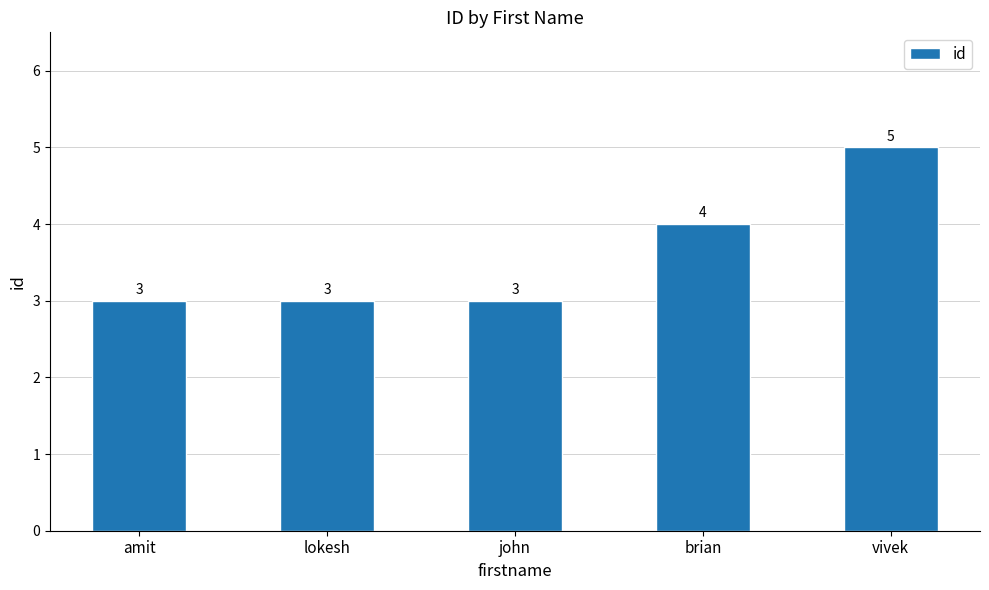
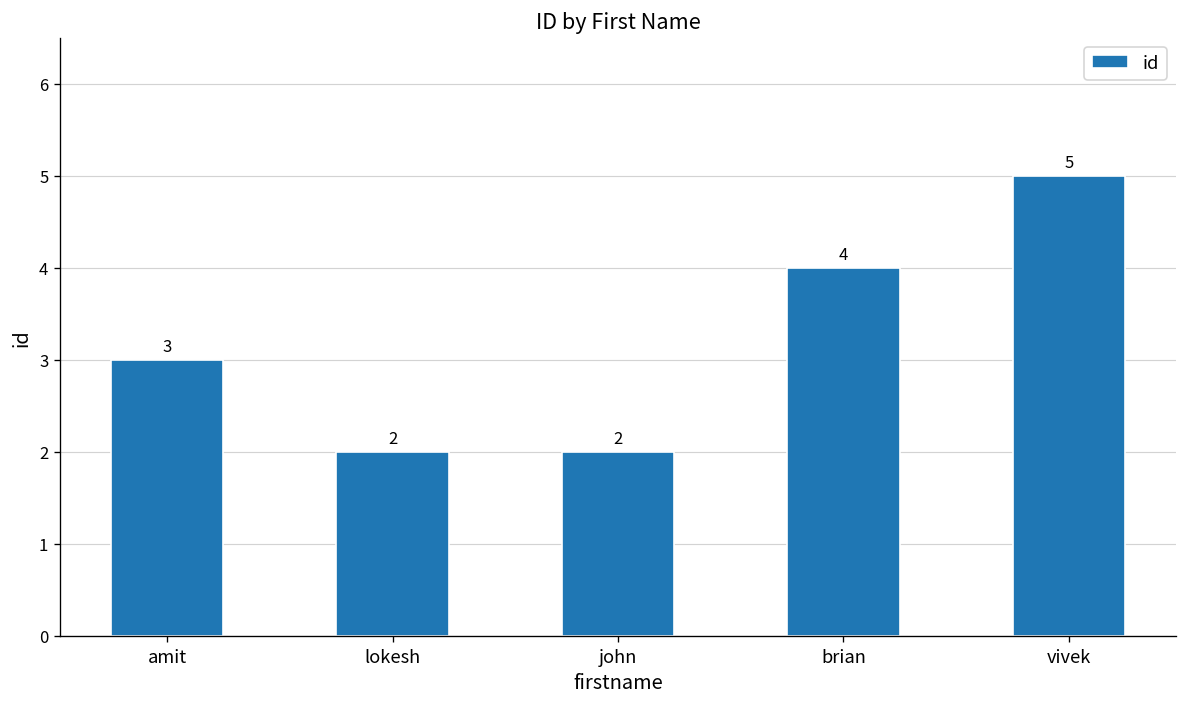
  {
    "amit": 3,
-   "lokesh": 3,
-   "john": 3,
+   "lokesh": 2,
+   "john": 2,
    "brian": 4,
    "vivek": 5
  }
